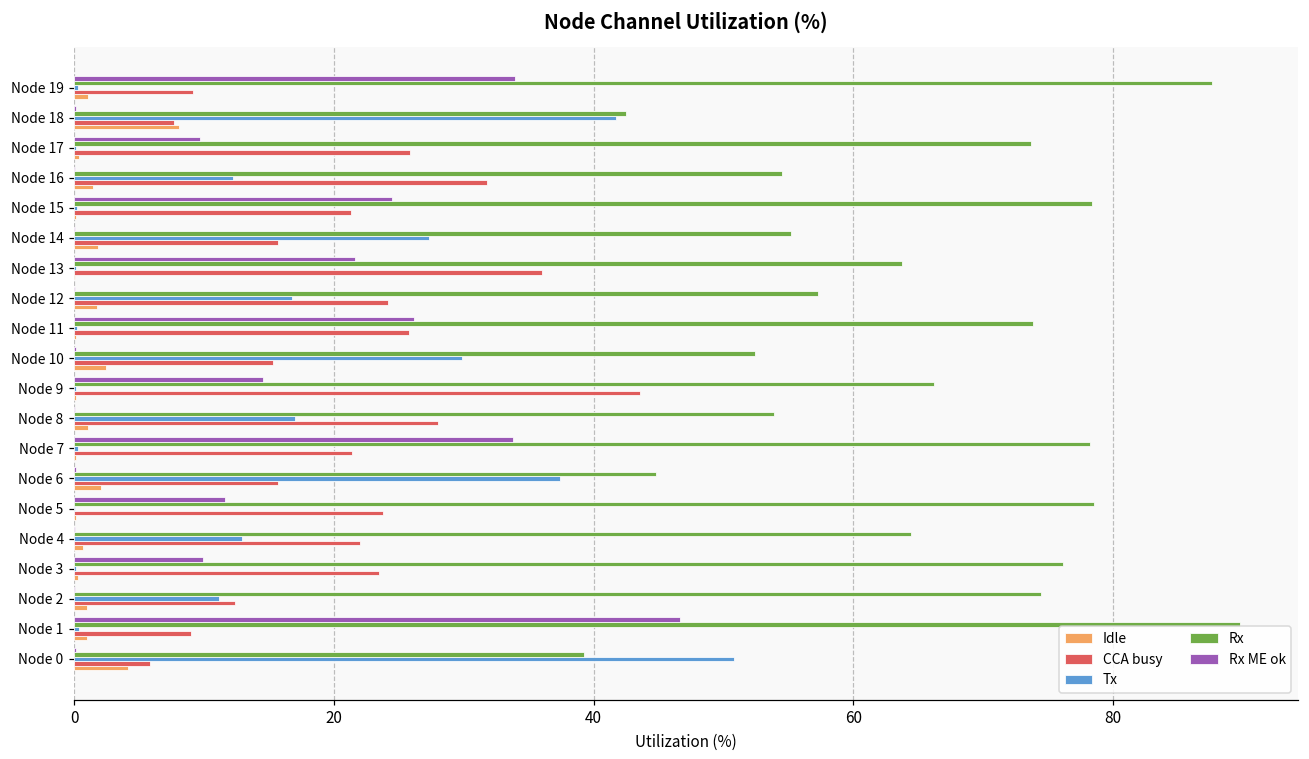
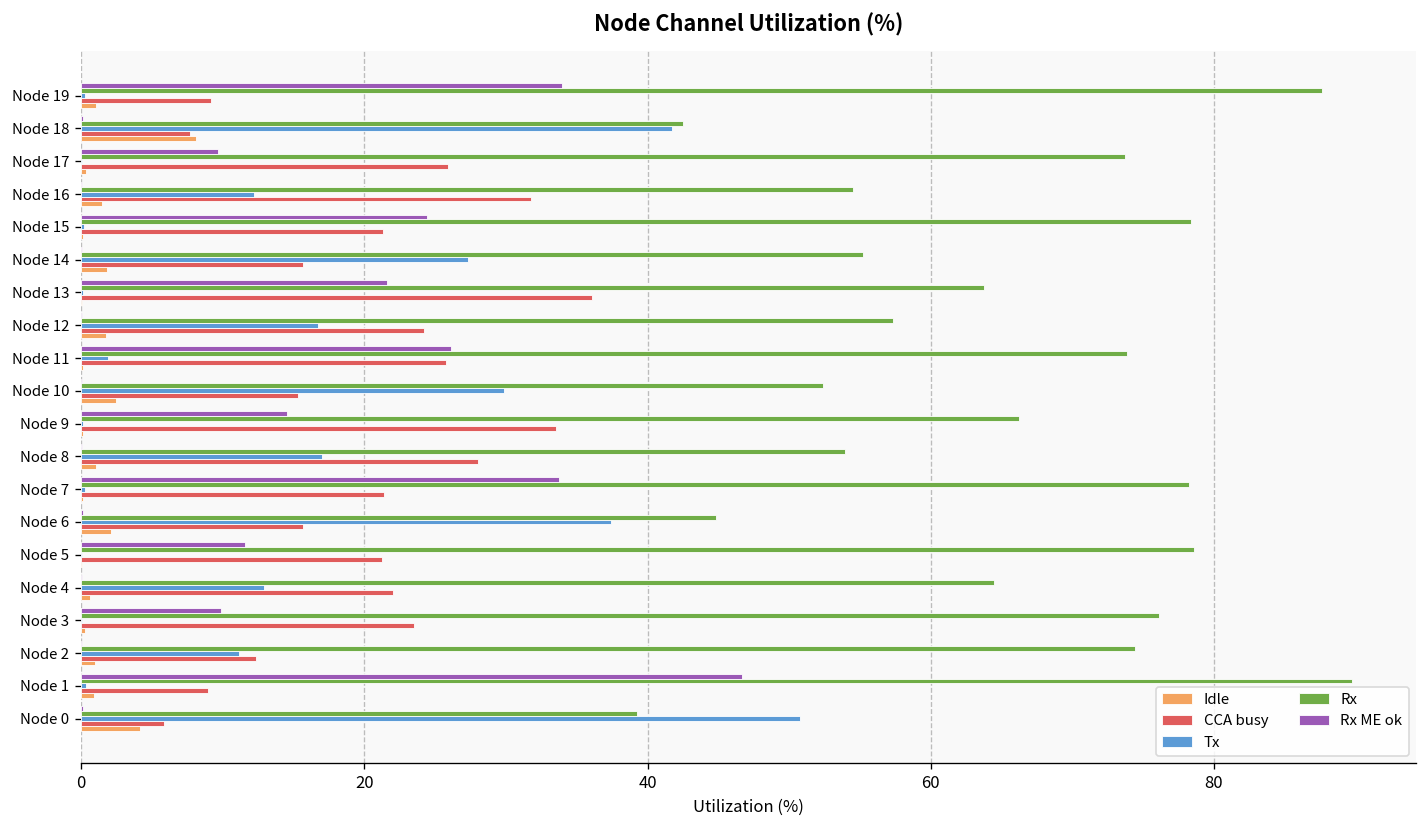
  {
    "Idle": {
      "Node 19": 1.0,
      "Node 18": 8.1,
      "Node 17": 0.3,
      "Node 16": 1.5,
      "Node 14": 1.8,
      "Node 12": 1.8,
      "Node 10": 2.4,
      "Node 8": 1.0,
      "Node 6": 2.1,
      "Node 4": 0.7,
      "Node 3": 0.3,
      "Node 2": 1.0,
      "Node 1": 0.9,
      "Node 0": 4.1
    },
    "CCA busy": {
      "Node 19": 9.2,
      "Node 18": 7.7,
      "Node 17": 25.9,
      "Node 16": 31.8,
      "Node 15": 21.3,
      "Node 14": 15.7,
      "Node 13": 36.1,
      "Node 12": 24.2,
      "Node 11": 25.8,
      "Node 10": 15.3,
-     "Node 9": 43.6,
+     "Node 9": 33.5,
      "Node 8": 28.0,
      "Node 7": 21.4,
      "Node 6": 15.7,
-     "Node 5": 23.8,
+     "Node 5": 21.2,
      "Node 4": 22.0,
      "Node 3": 23.5,
      "Node 2": 12.4,
      "Node 1": 9.0,
      "Node 0": 5.9
    },
    "Tx": {
      "Node 19": 0.3,
      "Node 18": 41.7,
      "Node 16": 12.2,
      "Node 14": 27.3,
      "Node 12": 16.7,
-     "Node 11": 0.2,
+     "Node 11": 1.9,
      "Node 10": 29.9,
      "Node 8": 17.0,
      "Node 7": 0.2,
      "Node 6": 37.4,
      "Node 4": 12.9,
      "Node 2": 11.2,
      "Node 1": 0.3,
      "Node 0": 50.8
    },
    "Rx": {
      "Node 19": 87.6,
      "Node 18": 42.5,
      "Node 17": 73.7,
      "Node 16": 54.5,
      "Node 15": 78.4,
      "Node 14": 55.2,
      "Node 13": 63.7,
      "Node 12": 57.3,
      "Node 11": 73.9,
      "Node 10": 52.4,
      "Node 9": 66.2,
      "Node 8": 53.9,
      "Node 7": 78.2,
      "Node 6": 44.8,
      "Node 5": 78.6,
      "Node 4": 64.5,
      "Node 3": 76.1,
      "Node 2": 74.4,
      "Node 1": 89.8,
      "Node 0": 39.2
    },
    "Rx ME ok": {
      "Node 19": 34.0,
      "Node 17": 9.6,
      "Node 15": 24.4,
      "Node 13": 21.6,
      "Node 11": 26.1,
      "Node 9": 14.6,
      "Node 7": 33.8,
      "Node 5": 11.6,
      "Node 3": 9.9,
      "Node 1": 46.6
    }
  }
